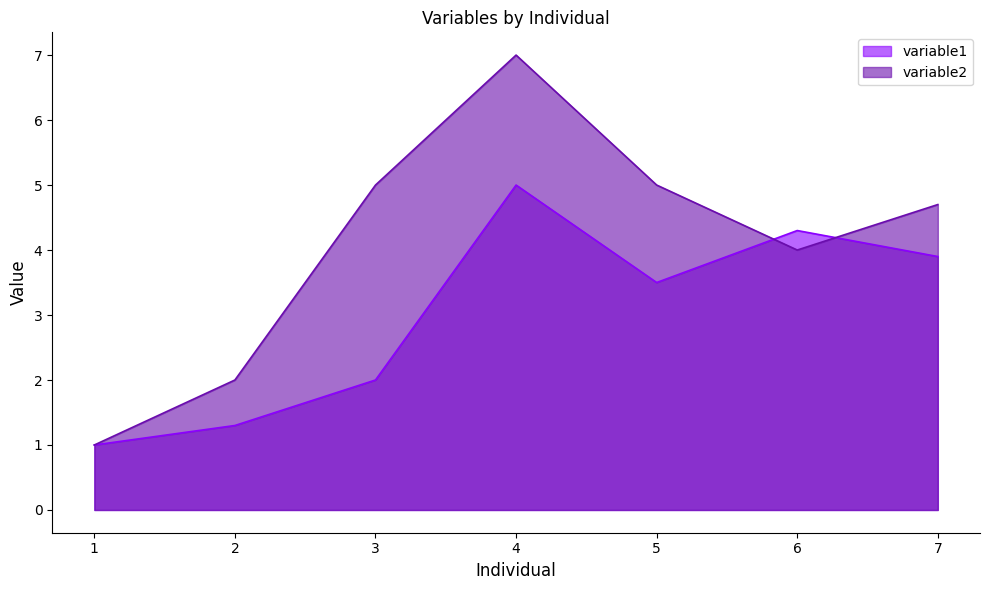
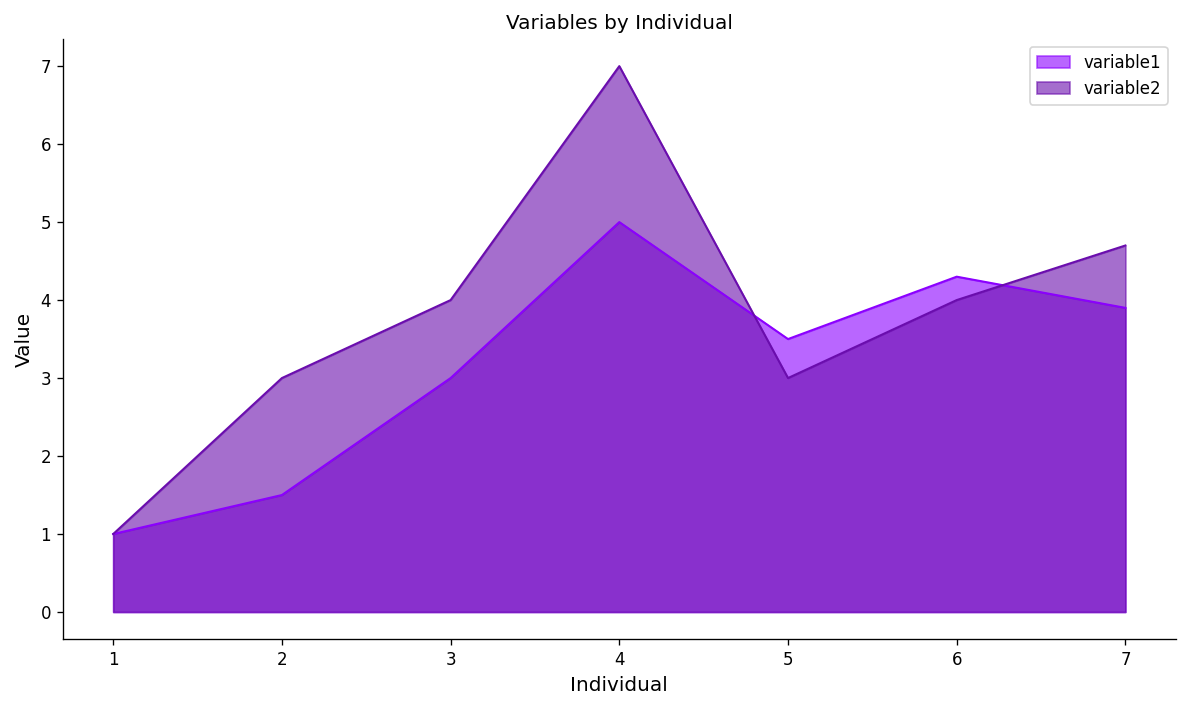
  {
    "variable1": {
-     "2": 1.3,
-     "3": 2,
+     "2": 1.5,
+     "3": 3,
      "4": 5.0,
      "5": 3.5,
      "6": 4.3,
      "7": 3.9
    },
    "variable2": {
-     "2": 2,
-     "3": 5,
+     "2": 3,
+     "3": 4,
      "4": 7,
-     "5": 5,
+     "5": 3,
      "6": 4,
      "7": 4.7
    }
  }
